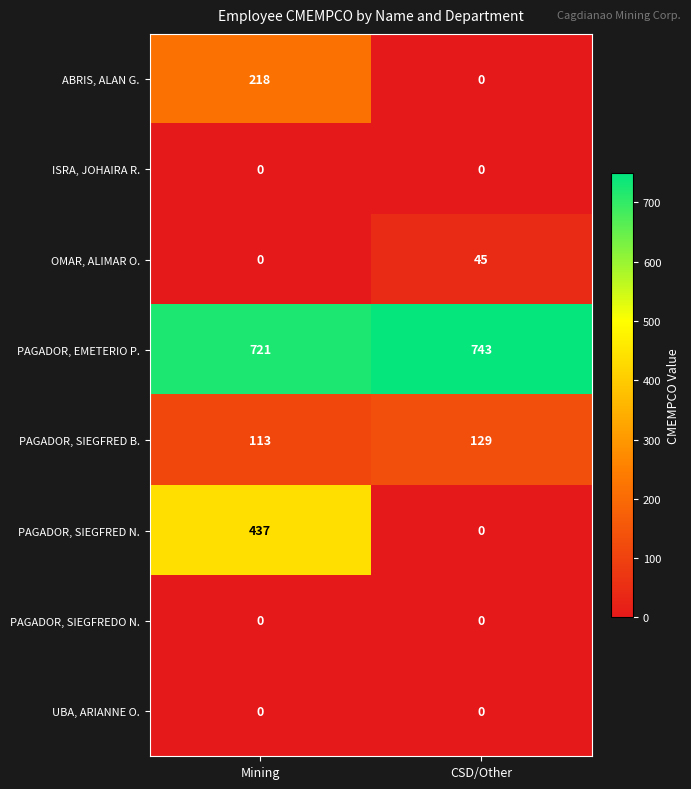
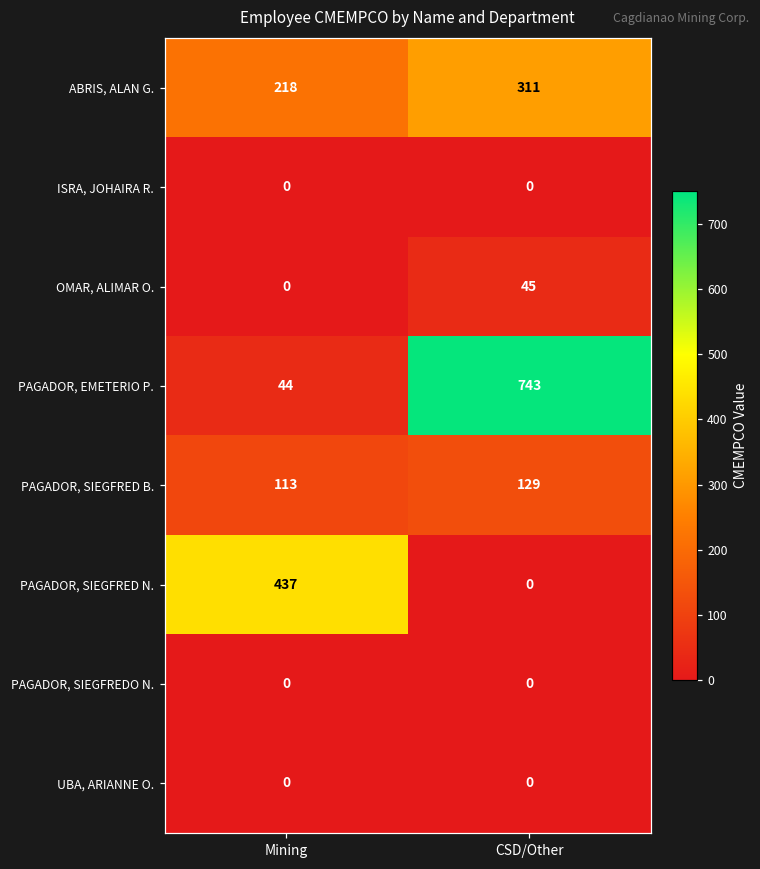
  {
    "ABRIS, ALAN G.": {
      "Mining": 218,
-     "CSD/Other": 0
+     "CSD/Other": 311
    },
    "ISRA, JOHAIRA R.": {
      "Mining": 0,
      "CSD/Other": 0
    },
    "OMAR, ALIMAR O.": {
      "Mining": 0,
      "CSD/Other": 45
    },
    "PAGADOR, EMETERIO P.": {
-     "Mining": 721,
+     "Mining": 44,
      "CSD/Other": 743
    },
    "PAGADOR, SIEGFRED B.": {
      "Mining": 113,
      "CSD/Other": 129
    },
    "PAGADOR, SIEGFRED N.": {
      "Mining": 437,
      "CSD/Other": 0
    },
    "PAGADOR, SIEGFREDO N.": {
      "Mining": 0,
      "CSD/Other": 0
    },
    "UBA, ARIANNE O.": {
      "Mining": 0,
      "CSD/Other": 0
    }
  }
